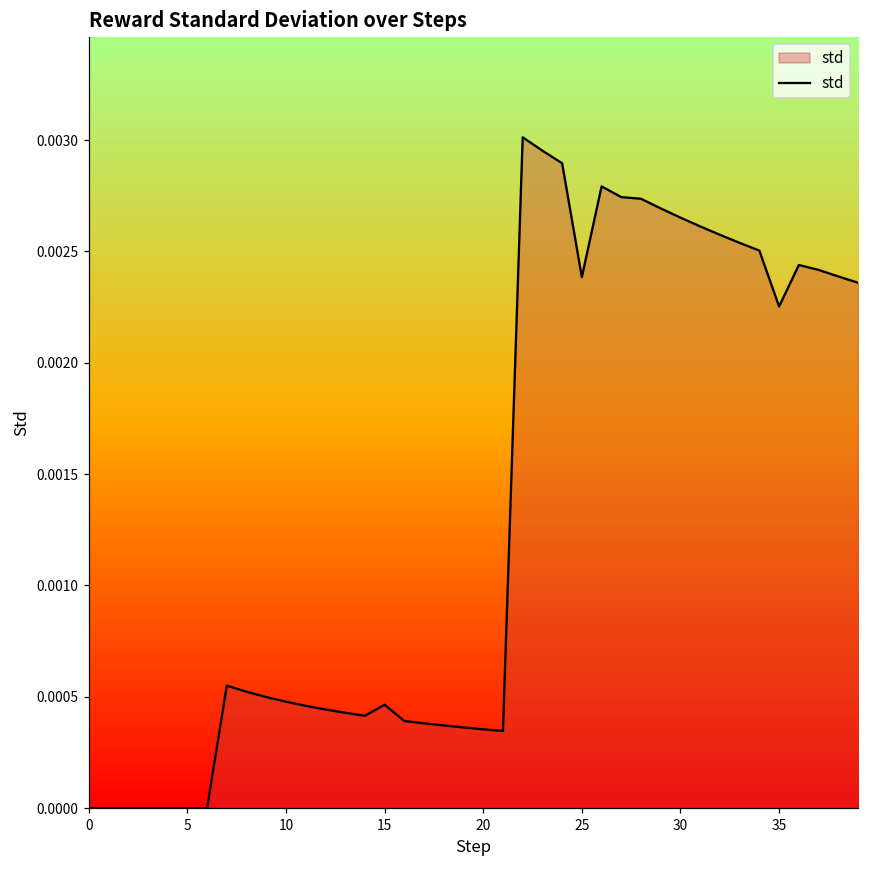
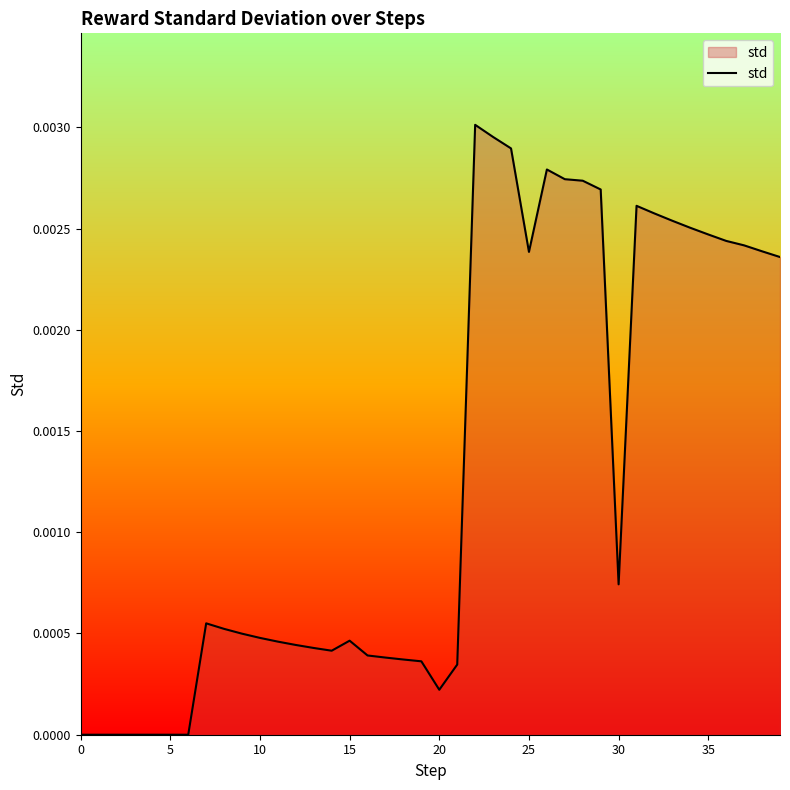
  {
    "0": 0.00000,
    "5": 0.00000,
    "10": 0.00048,
    "15": 0.00046,
-   "20": 0.00035,
+   "20": 0.00022,
    "25": 0.00238,
-   "30": 0.00265,
-   "35": 0.00225
+   "30": 0.00074,
+   "35": 0.00247
  }
